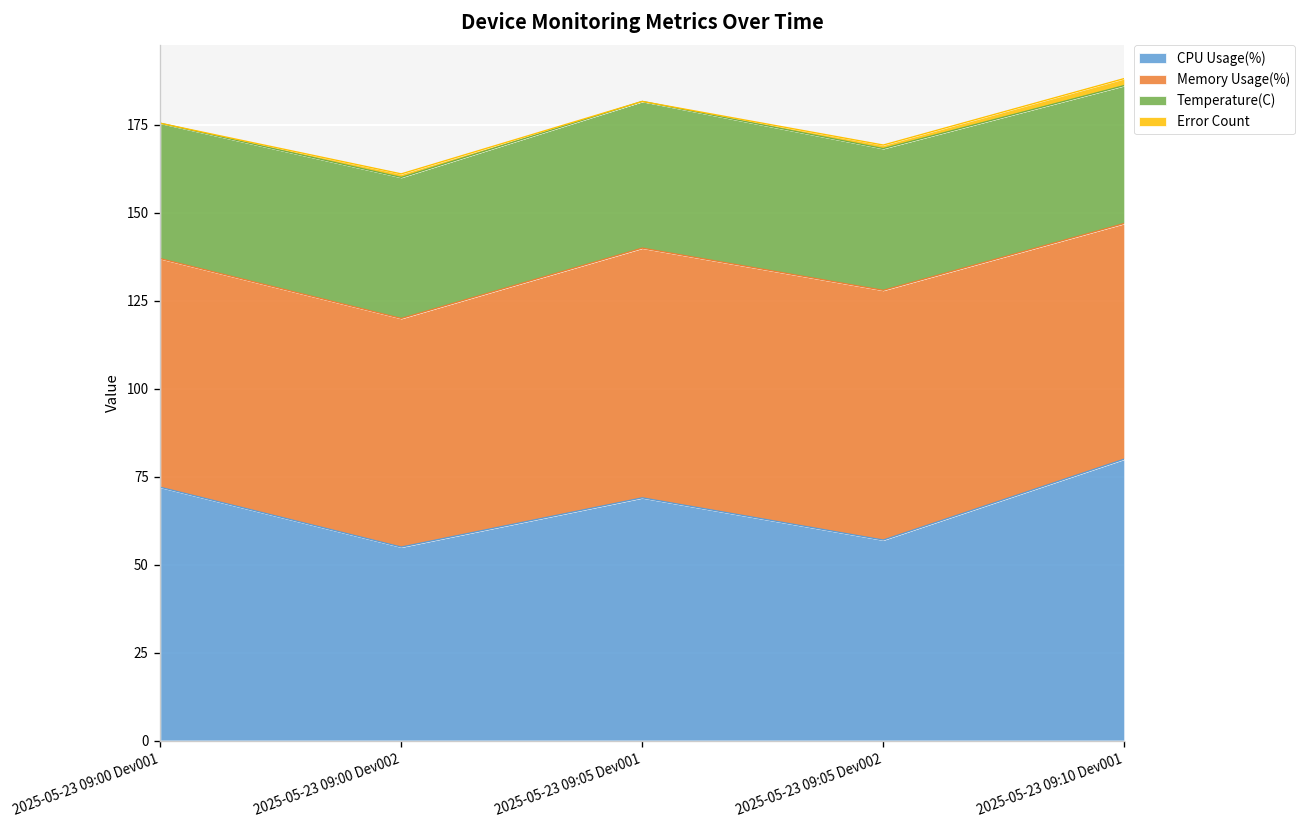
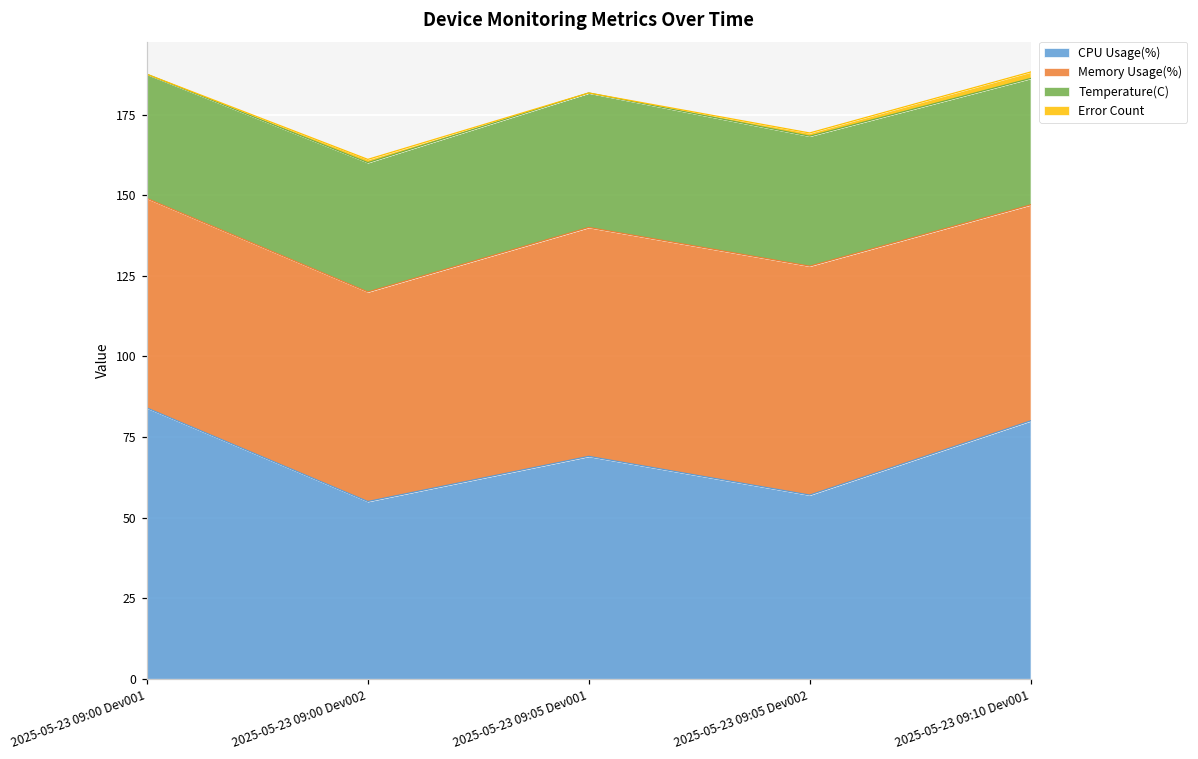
  {
    "CPU Usage(%)": {
-     "2025-05-23 09:00 Dev001": 72,
+     "2025-05-23 09:00 Dev001": 84,
      "2025-05-23 09:00 Dev002": 55,
      "2025-05-23 09:05 Dev001": 69,
      "2025-05-23 09:05 Dev002": 57,
      "2025-05-23 09:10 Dev001": 80
    },
    "Memory Usage(%)": {
      "2025-05-23 09:00 Dev001": 65,
      "2025-05-23 09:00 Dev002": 65,
      "2025-05-23 09:05 Dev001": 71,
      "2025-05-23 09:05 Dev002": 71,
      "2025-05-23 09:10 Dev001": 67
    },
    "Temperature(C)": {
      "2025-05-23 09:00 Dev002": 40,
      "2025-05-23 09:05 Dev002": 40,
      "2025-05-23 09:10 Dev001": 39
    },
    "Error Count": {
      "2025-05-23 09:00 Dev002": 1,
      "2025-05-23 09:05 Dev002": 1,
      "2025-05-23 09:10 Dev001": 2
    }
  }
